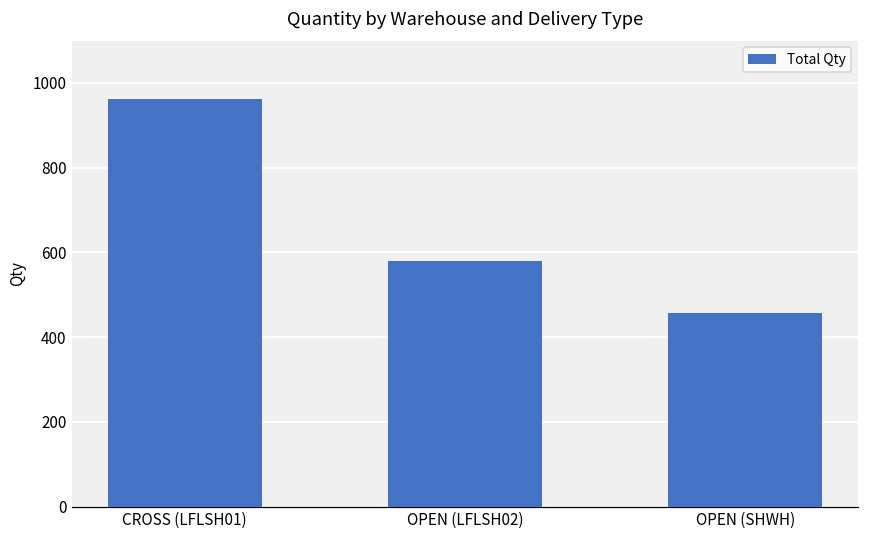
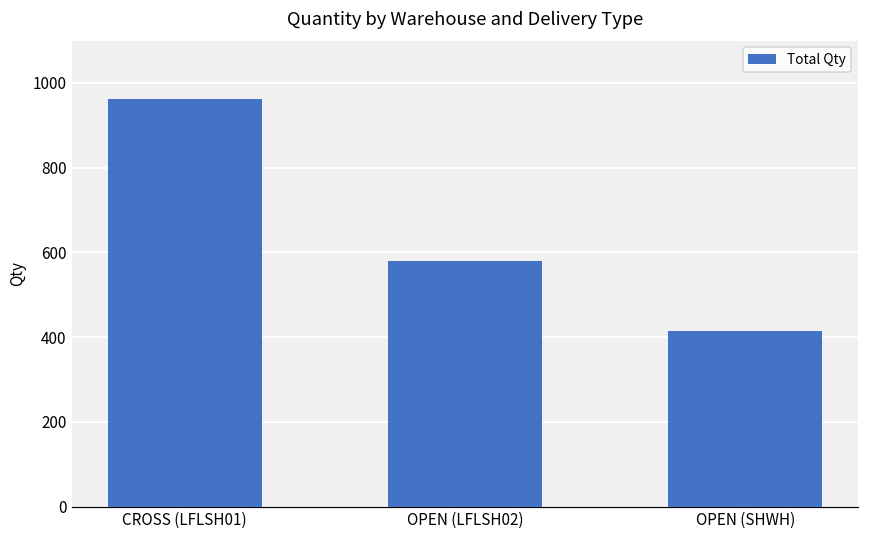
  {
    "CROSS (LFLSH01)": 960,
    "OPEN (LFLSH02)": 580,
-   "OPEN (SHWH)": 460
+   "OPEN (SHWH)": 420
  }
